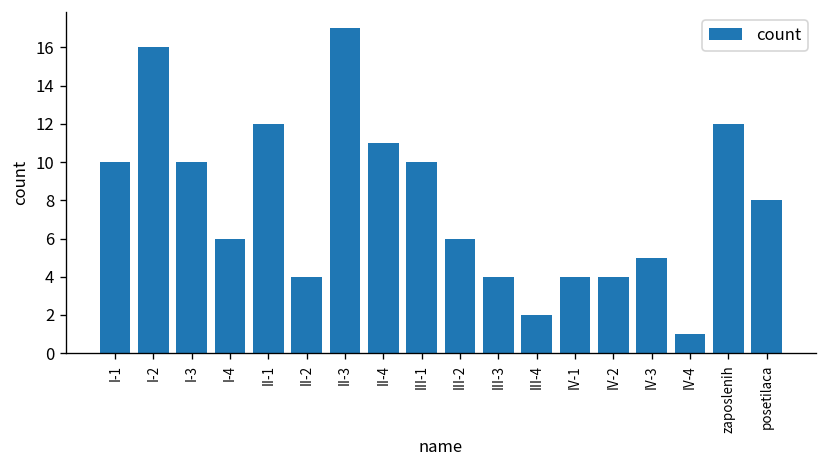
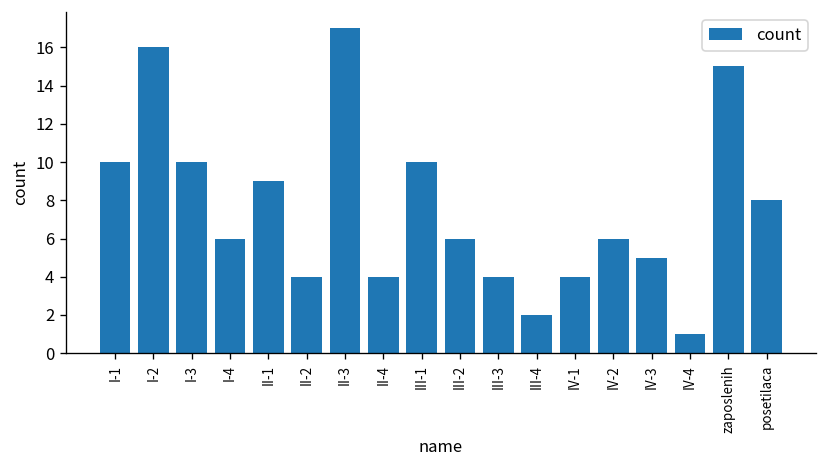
  {
    "I-1": 10,
    "I-2": 16,
    "I-3": 10,
    "I-4": 6,
-   "II-1": 12,
+   "II-1": 9,
    "II-2": 4,
    "II-3": 17,
-   "II-4": 11,
+   "II-4": 4,
    "III-1": 10,
    "III-2": 6,
    "III-3": 4,
    "III-4": 2,
    "IV-1": 4,
-   "IV-2": 4,
+   "IV-2": 6,
    "IV-3": 5,
    "IV-4": 1,
-   "zaposlenih": 12,
+   "zaposlenih": 15,
    "posetilaca": 8
  }
